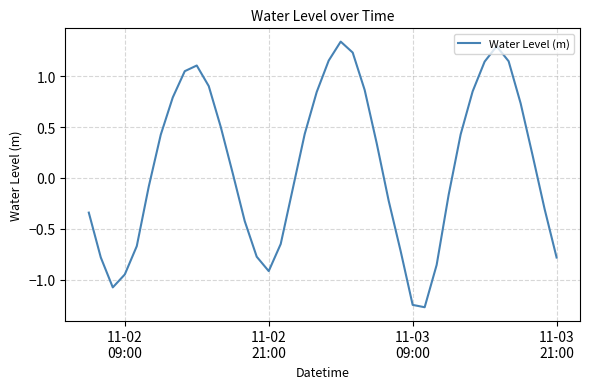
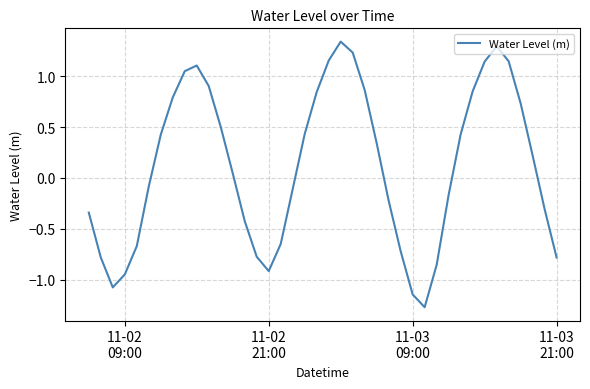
  {
    "11-02 09:00": -0.95,
    "11-02 21:00": -0.92,
-   "11-03 09:00": -1.25,
+   "11-03 09:00": -1.15,
    "11-03 21:00": -0.78
  }
